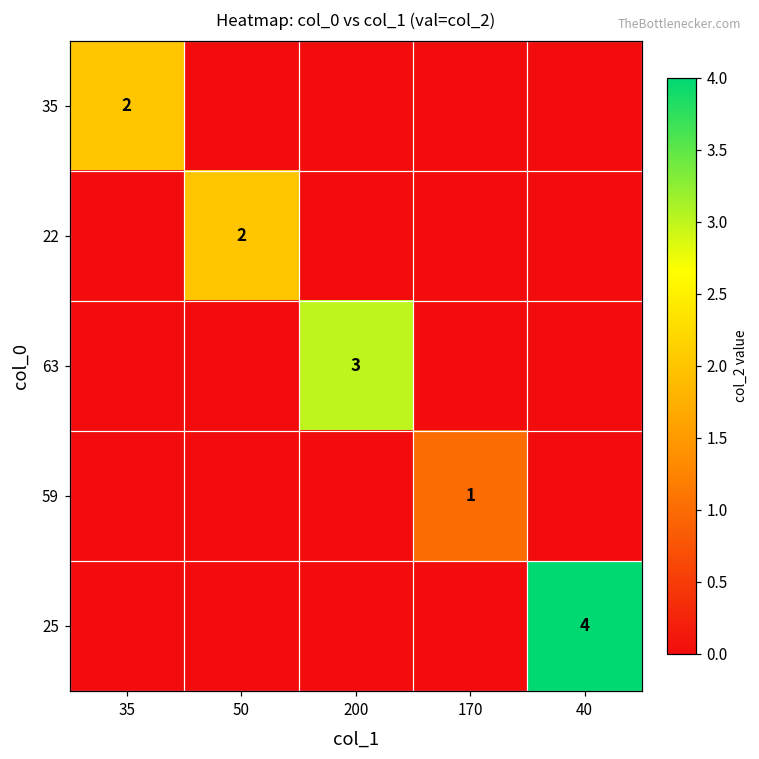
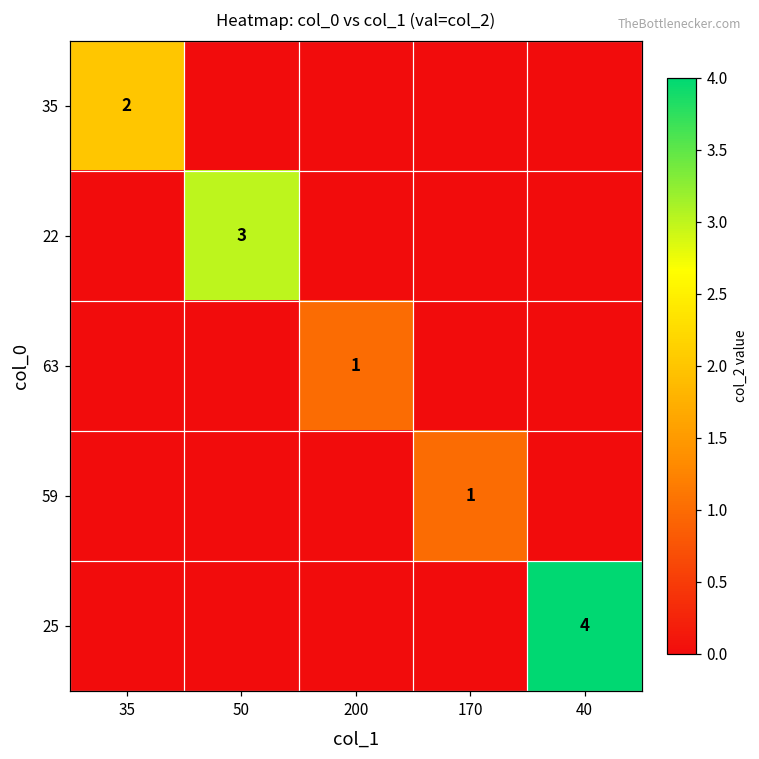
  {
    "35": {
      "35": 2
    },
    "22": {
-     "50": 2
+     "50": 3
    },
    "63": {
-     "200": 3
+     "200": 1
    },
    "59": {
      "170": 1
    },
    "25": {
      "40": 4
    }
  }
